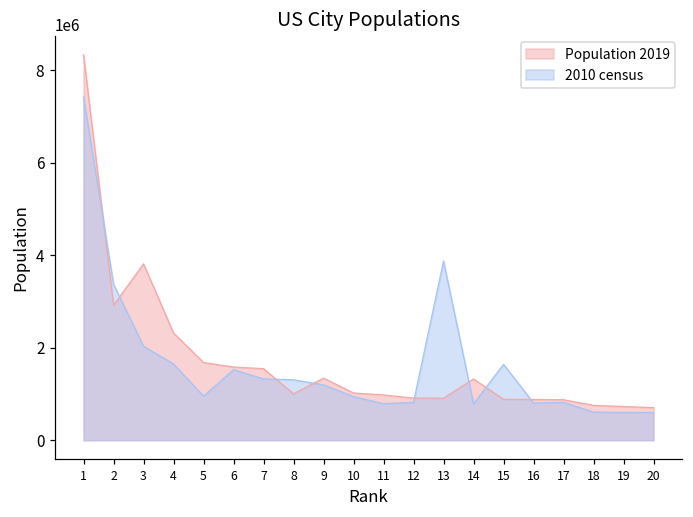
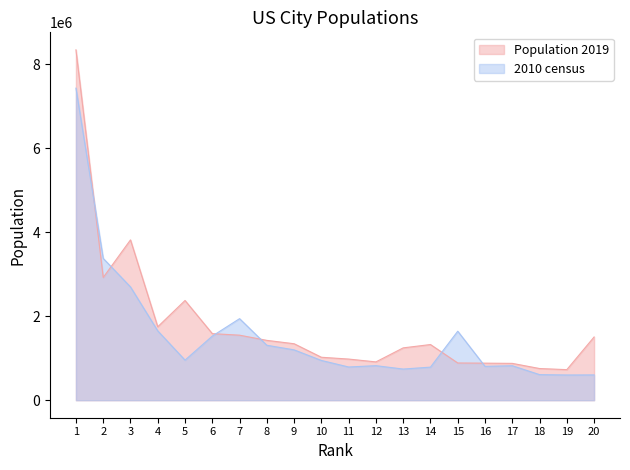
  {
    "Population 2019": {
      "1": 8300000,
      "2": 2900000,
      "3": 3800000,
-     "4": 2300000,
-     "5": 1700000,
+     "4": 1700000,
+     "5": 2400000,
      "7": 1500000,
-     "8": 1000000,
+     "8": 1400000,
      "9": 1300000,
      "10": 1000000,
      "11": 1000000,
      "12": 900000,
-     "13": 900000,
+     "13": 1200000,
      "14": 1300000,
      "15": 900000,
      "16": 900000,
      "18": 800000,
      "19": 700000,
-     "20": 700000
+     "20": 1500000
    },
    "2010 census": {
      "1": 7400000,
      "2": 3400000,
-     "3": 2000000,
+     "3": 2700000,
      "4": 1600000,
      "5": 1000000,
-     "7": 1300000,
+     "7": 1900000,
      "8": 1300000,
      "9": 1200000,
      "10": 900000,
      "11": 800000,
      "12": 800000,
-     "13": 3900000,
+     "13": 700000,
      "14": 800000,
      "15": 1600000,
      "16": 800000,
      "18": 600000,
      "19": 600000,
      "20": 600000
    }
  }
